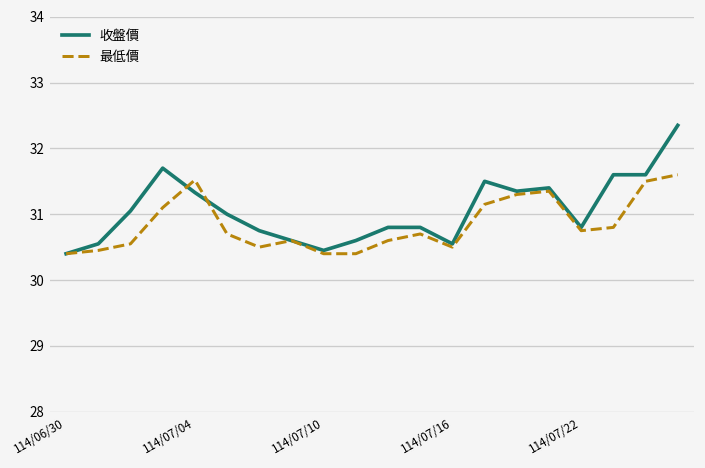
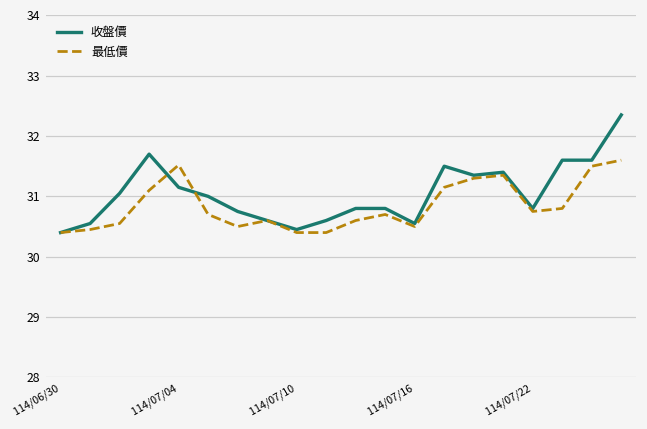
  {
    "收盤價": {
-     "114/07/04": 31.3,
+     "114/07/04": 31.2,
      "114/07/10": 30.5,
      "114/07/16": 30.6,
      "114/07/22": 30.8
    },
    "最低價": {
      "114/07/04": 31.5,
      "114/07/10": 30.4,
      "114/07/16": 30.5,
      "114/07/22": 30.8
    }
  }
